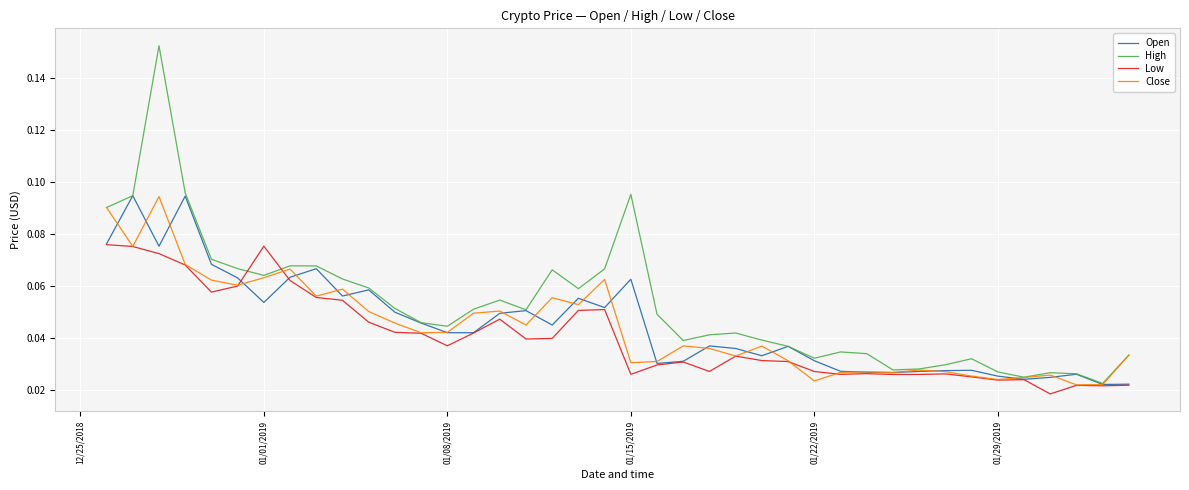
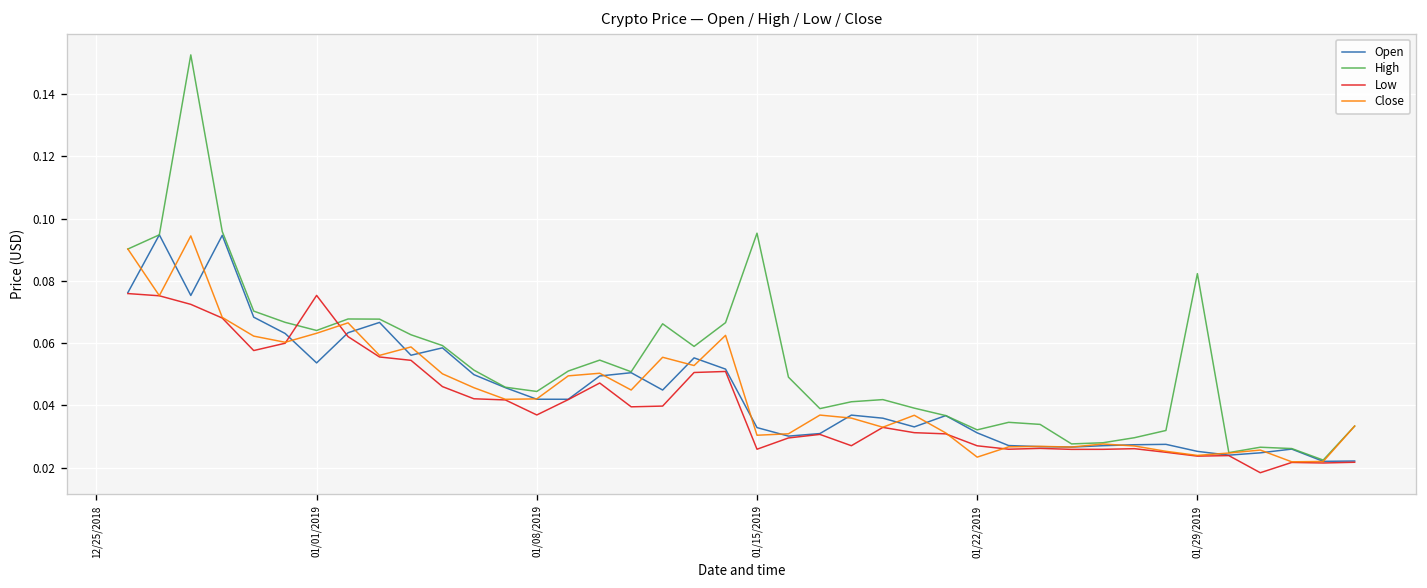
  {
    "Open": {
      "01/01/2019": 0.054,
-     "01/15/2019": 0.063,
+     "01/15/2019": 0.033,
      "01/29/2019": 0.025
    },
    "High": {
      "01/08/2019": 0.045,
      "01/15/2019": 0.095,
-     "01/29/2019": 0.027
+     "01/29/2019": 0.082
    },
    "Low": {
      "01/01/2019": 0.075,
      "01/08/2019": 0.037,
      "01/15/2019": 0.026,
      "01/22/2019": 0.027
    },
    "Close": {
      "01/15/2019": 0.030,
      "01/22/2019": 0.023
    }
  }
